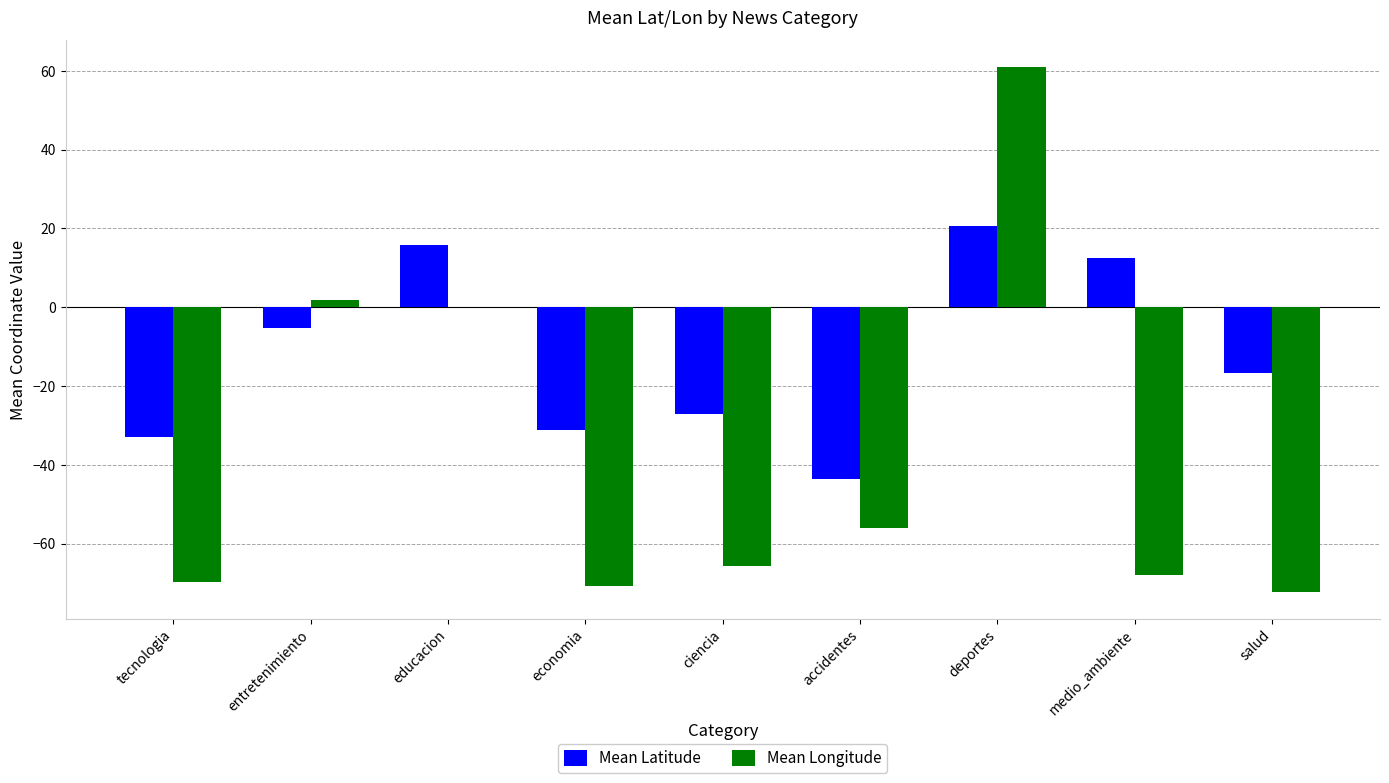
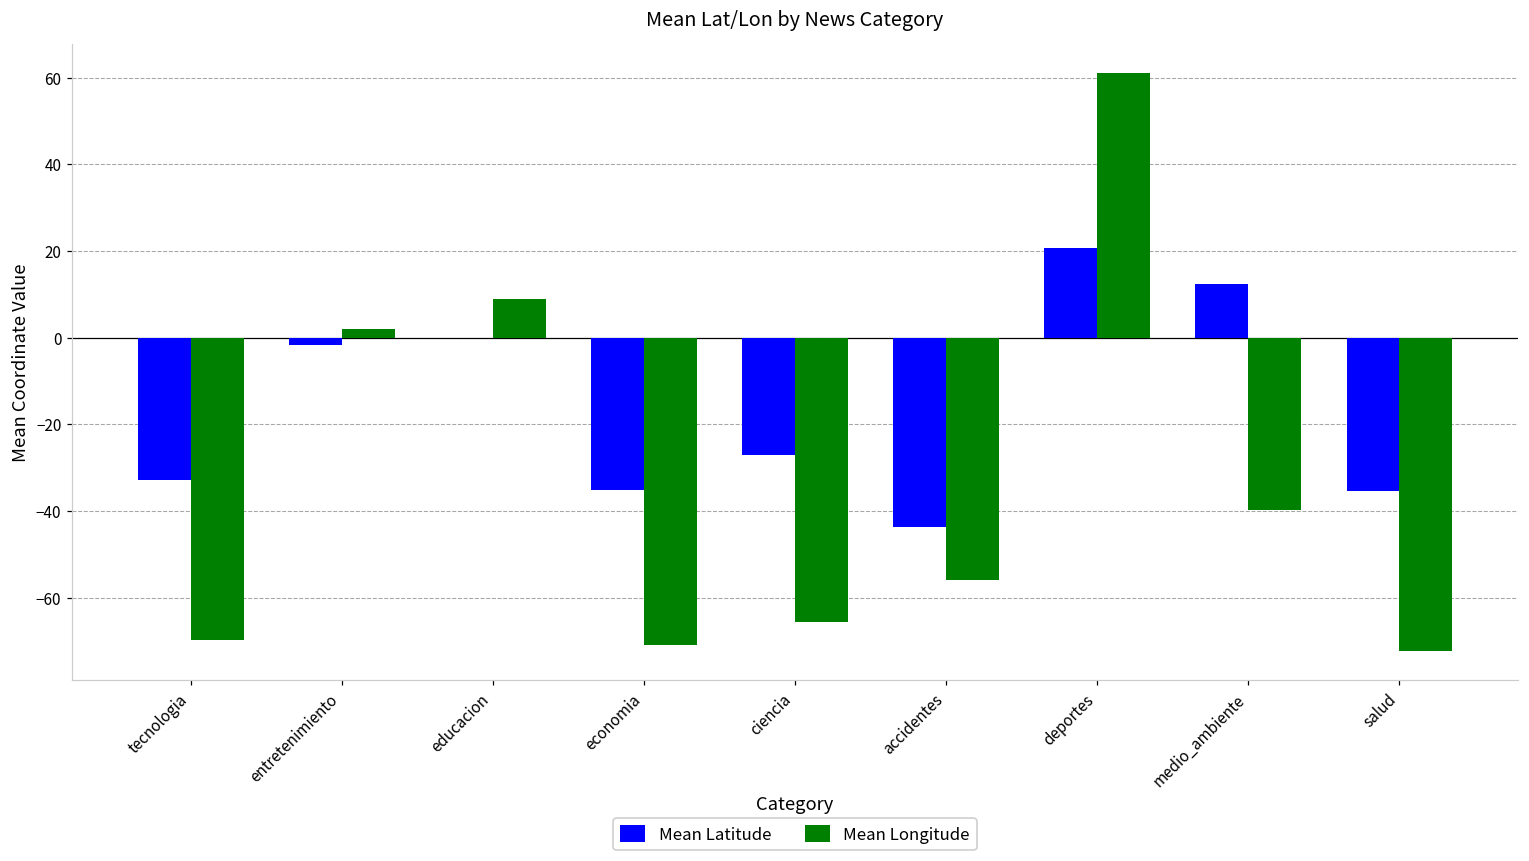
  {
    "Mean Latitude": {
      "tecnologia": -33,
-     "entretenimiento": -5,
-     "educacion": 16,
-     "economia": -31,
+     "entretenimiento": -2,
+     "educacion": 0,
+     "economia": -35,
      "ciencia": -27,
      "accidentes": -44,
      "deportes": 21,
      "medio_ambiente": 12,
-     "salud": -17
+     "salud": -35
    },
    "Mean Longitude": {
      "tecnologia": -70,
      "entretenimiento": 2,
-     "educacion": 0,
+     "educacion": 9,
      "economia": -71,
      "ciencia": -66,
      "accidentes": -56,
      "deportes": 61,
-     "medio_ambiente": -68,
+     "medio_ambiente": -40,
      "salud": -72
    }
  }
